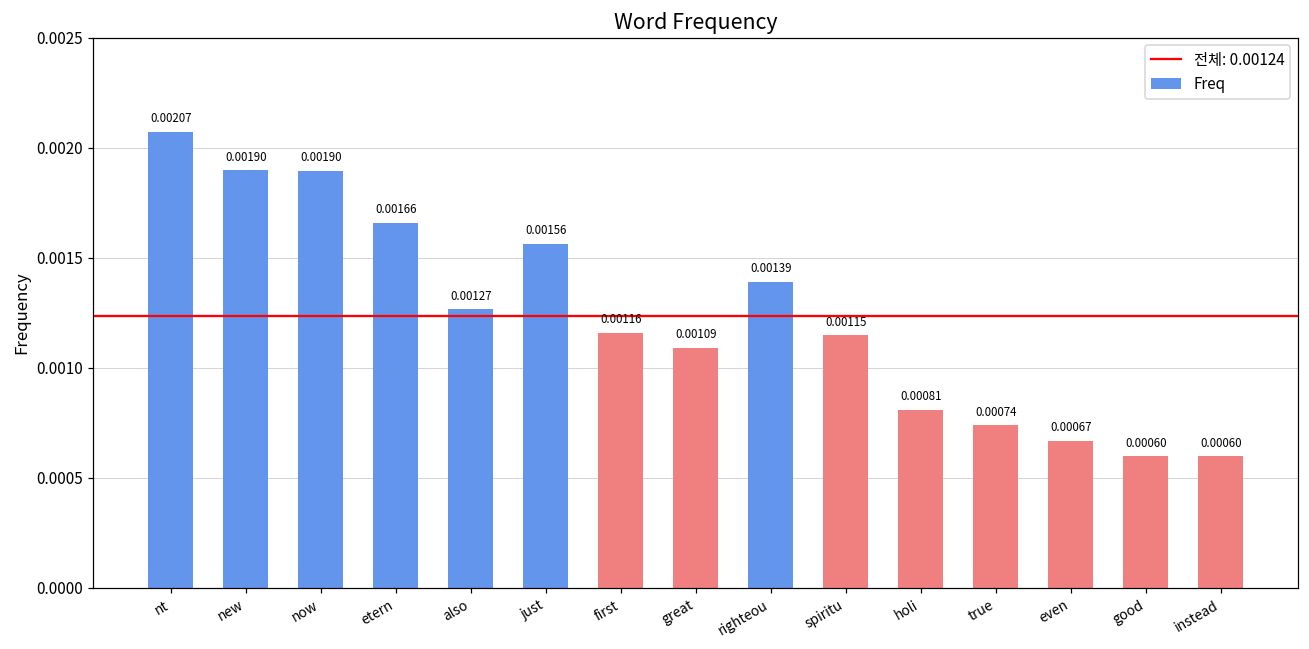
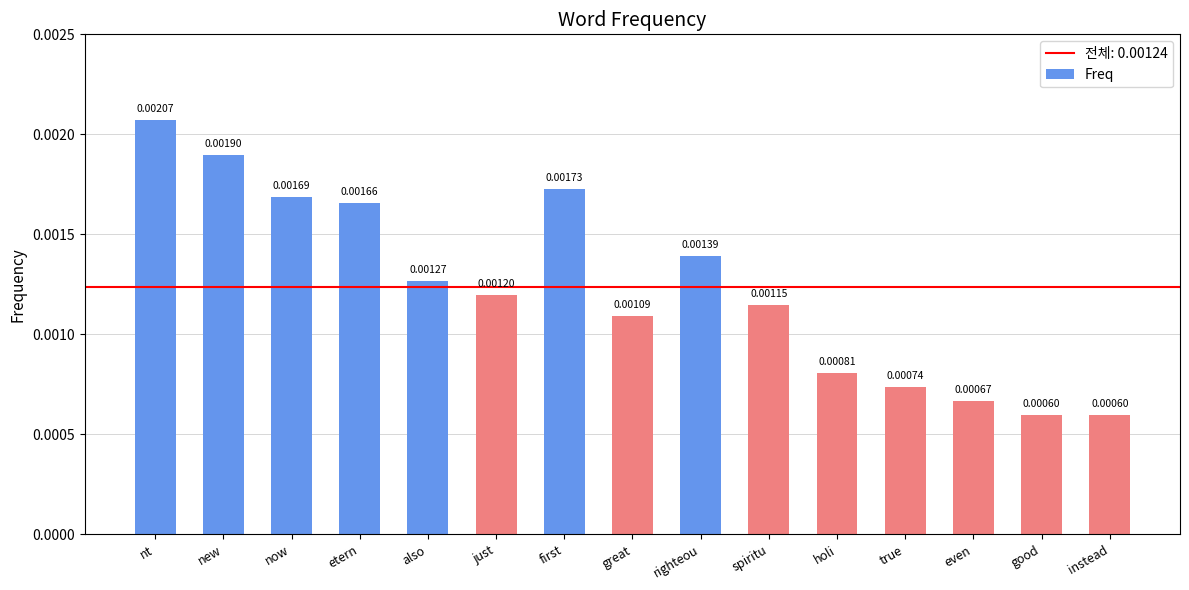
  {
    "nt": 0.00207,
    "new": 0.00190,
-   "now": 0.00190,
+   "now": 0.00169,
    "etern": 0.00166,
    "also": 0.00127,
-   "just": 0.00156,
-   "first": 0.00116,
+   "just": 0.00120,
+   "first": 0.00173,
    "great": 0.00109,
    "righteou": 0.00139,
    "spiritu": 0.00115,
    "holi": 0.00081,
    "true": 0.00074,
    "even": 0.00067,
    "good": 0.00060,
    "instead": 0.00060
  }
